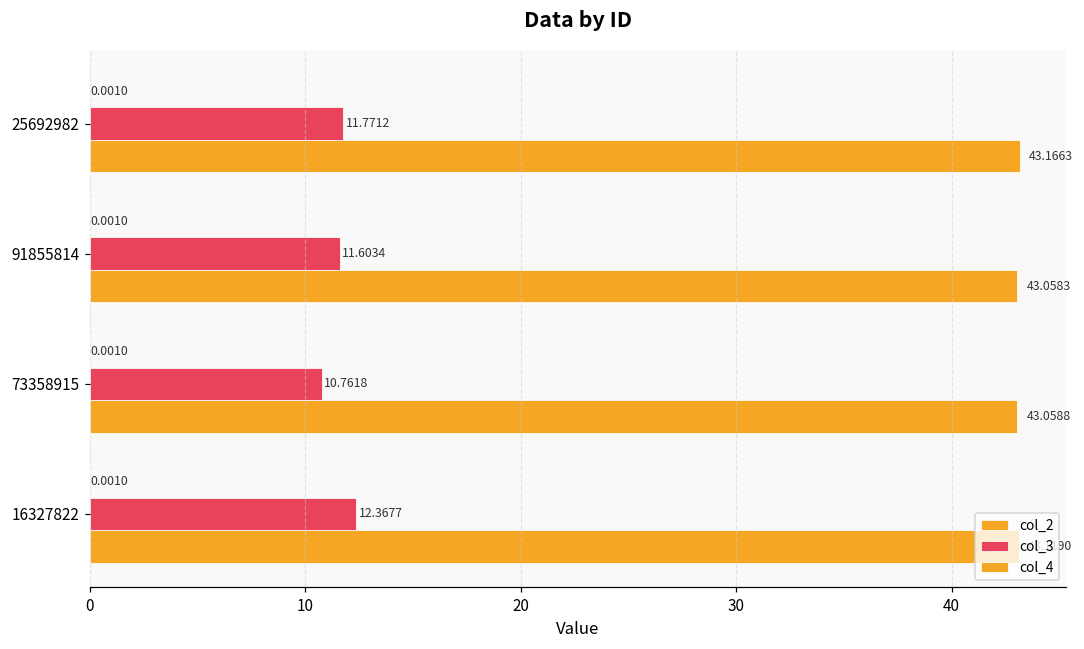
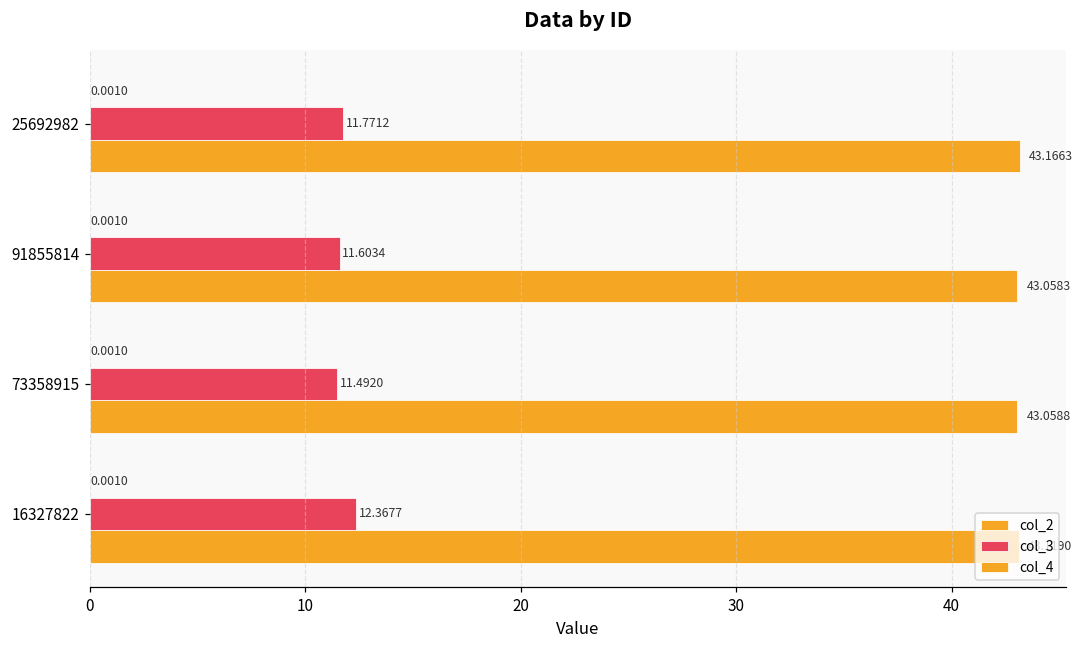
  {
    "col_3": {
      "25692982": 11.7712,
      "91855814": 11.6034,
-     "73358915": 10.7618,
+     "73358915": 11.4920,
      "16327822": 12.3677
    }
  }
